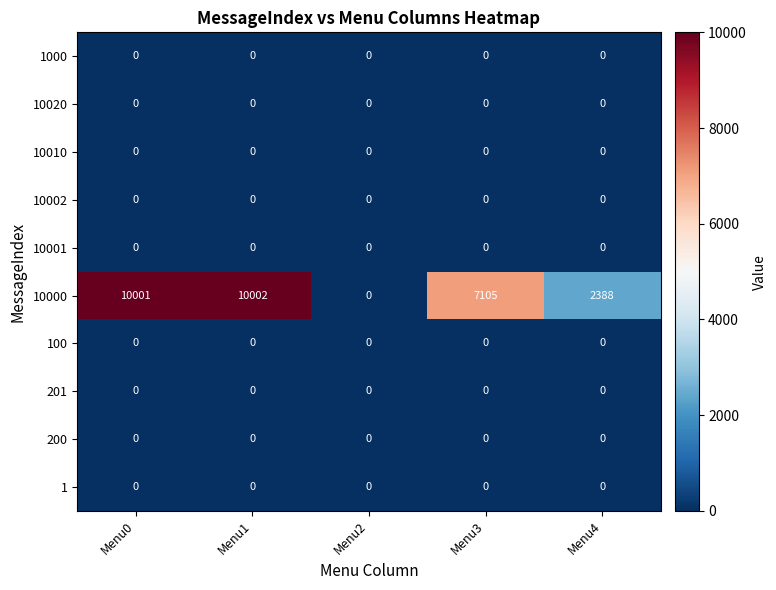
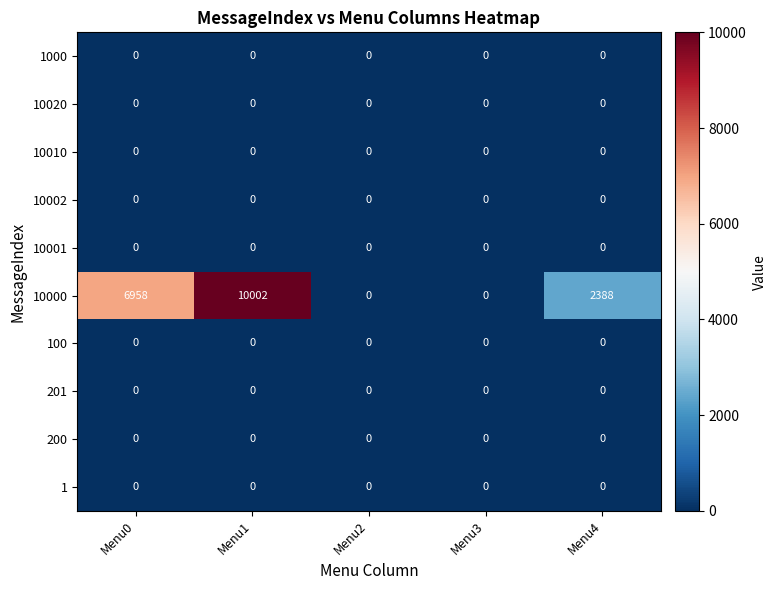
  {
    "1000": {
      "Menu0": 0,
      "Menu1": 0,
      "Menu2": 0,
      "Menu3": 0,
      "Menu4": 0
    },
    "10020": {
      "Menu0": 0,
      "Menu1": 0,
      "Menu2": 0,
      "Menu3": 0,
      "Menu4": 0
    },
    "10010": {
      "Menu0": 0,
      "Menu1": 0,
      "Menu2": 0,
      "Menu3": 0,
      "Menu4": 0
    },
    "10002": {
      "Menu0": 0,
      "Menu1": 0,
      "Menu2": 0,
      "Menu3": 0,
      "Menu4": 0
    },
    "10001": {
      "Menu0": 0,
      "Menu1": 0,
      "Menu2": 0,
      "Menu3": 0,
      "Menu4": 0
    },
    "10000": {
-     "Menu0": 10001,
+     "Menu0": 6958,
      "Menu1": 10002,
      "Menu2": 0,
-     "Menu3": 7105,
+     "Menu3": 0,
      "Menu4": 2388
    },
    "100": {
      "Menu0": 0,
      "Menu1": 0,
      "Menu2": 0,
      "Menu3": 0,
      "Menu4": 0
    },
    "201": {
      "Menu0": 0,
      "Menu1": 0,
      "Menu2": 0,
      "Menu3": 0,
      "Menu4": 0
    },
    "200": {
      "Menu0": 0,
      "Menu1": 0,
      "Menu2": 0,
      "Menu3": 0,
      "Menu4": 0
    },
    "1": {
      "Menu0": 0,
      "Menu1": 0,
      "Menu2": 0,
      "Menu3": 0,
      "Menu4": 0
    }
  }
